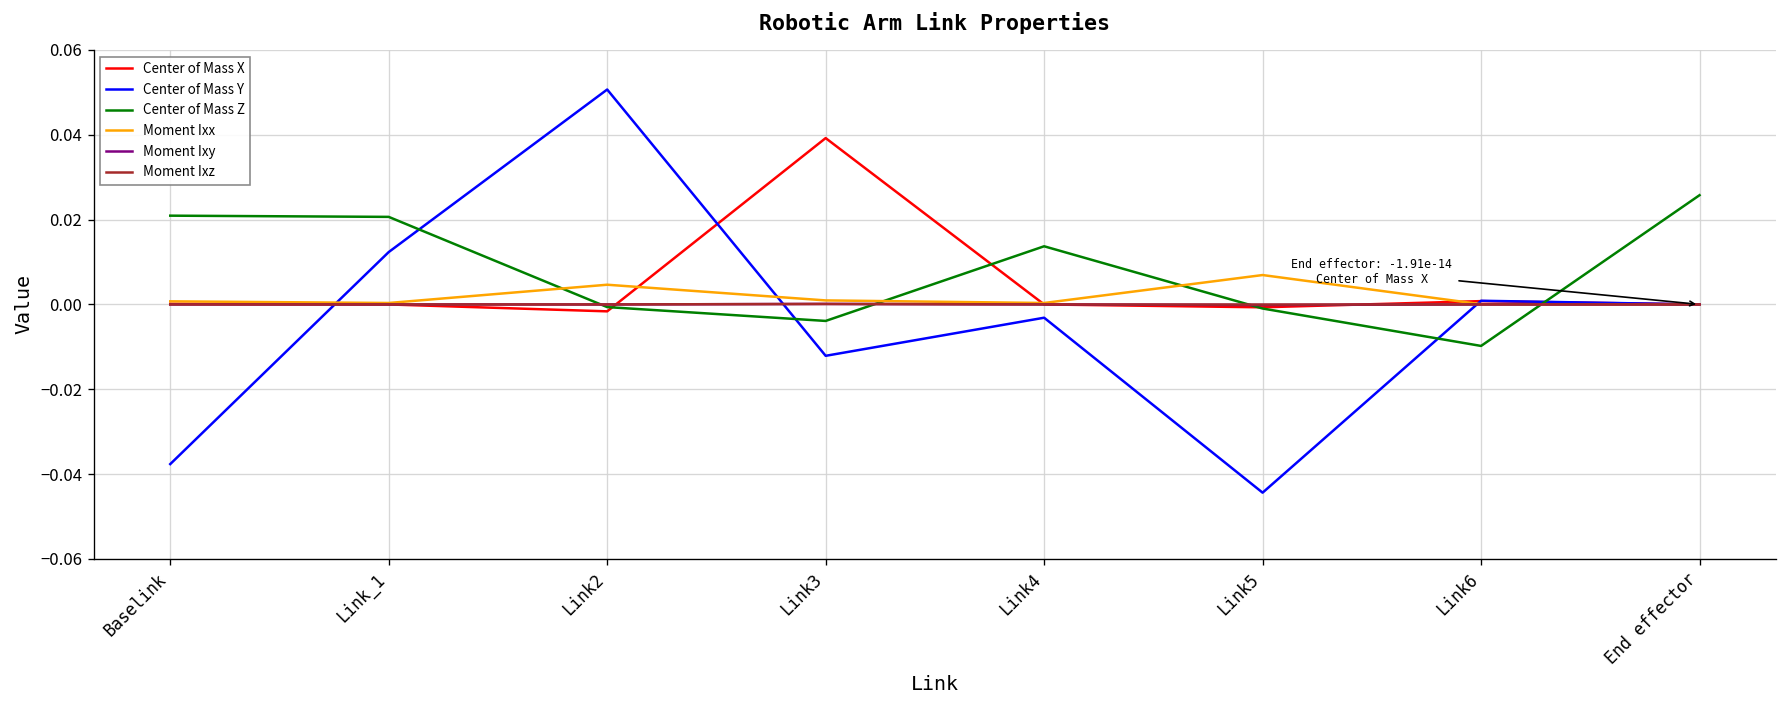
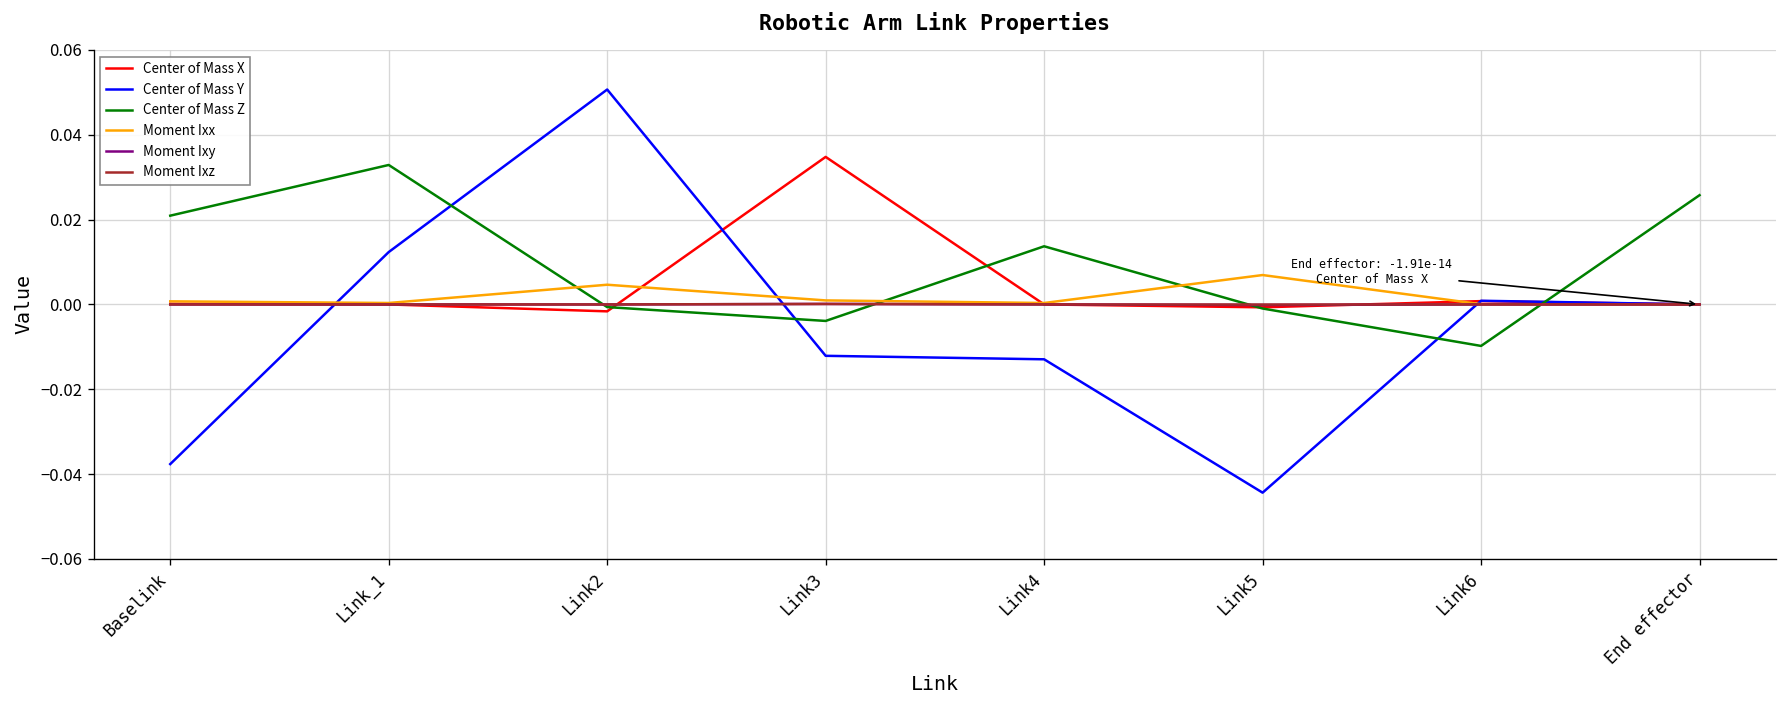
  {
    "Center of Mass X": {
      "Link2": -0.002,
-     "Link3": 0.039
+     "Link3": 0.035
    },
    "Center of Mass Y": {
      "Baselink": -0.038,
      "Link_1": 0.012,
      "Link2": 0.051,
      "Link3": -0.012,
-     "Link4": -0.003,
+     "Link4": -0.013,
      "Link5": -0.044
    },
    "Center of Mass Z": {
      "Baselink": 0.021,
-     "Link_1": 0.021,
+     "Link_1": 0.033,
      "Link3": -0.004,
      "Link4": 0.014,
      "Link6": -0.010,
      "End effector": 0.026
    },
    "Moment Ixx": {
      "Link2": 0.005,
      "Link3": 0.001,
      "Link5": 0.007
    },
    "Moment Ixz": {
      "Link3": 0.000
    }
  }
